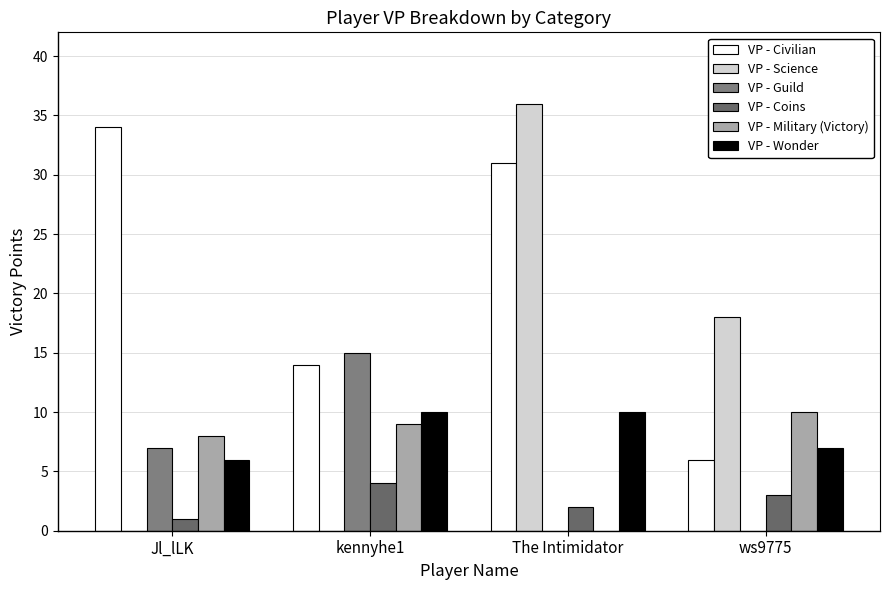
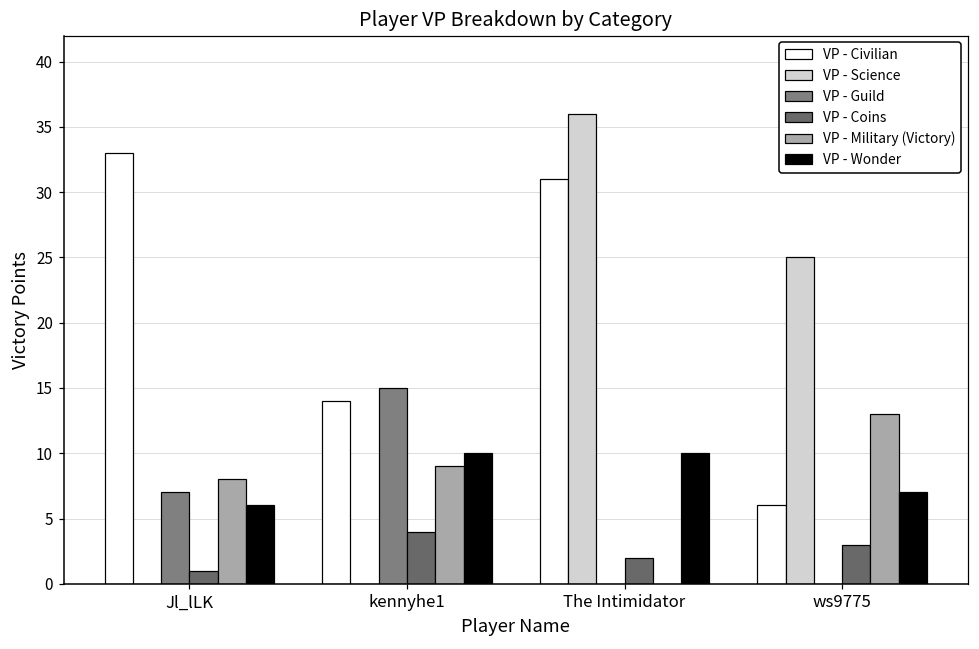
  {
    "VP - Civilian": {
-     "Jl_lLK": 34,
+     "Jl_lLK": 33,
      "kennyhe1": 14,
      "The Intimidator": 31,
      "ws9775": 6
    },
    "VP - Science": {
      "Jl_lLK": 0,
      "kennyhe1": 0,
      "The Intimidator": 36,
-     "ws9775": 18
+     "ws9775": 25
    },
    "VP - Military (Victory)": {
      "Jl_lLK": 8,
      "kennyhe1": 9,
      "The Intimidator": 0,
-     "ws9775": 10
+     "ws9775": 13
    },
    "VP - Wonder": {
      "Jl_lLK": 6,
      "kennyhe1": 10,
      "The Intimidator": 10,
      "ws9775": 7
    }
  }
